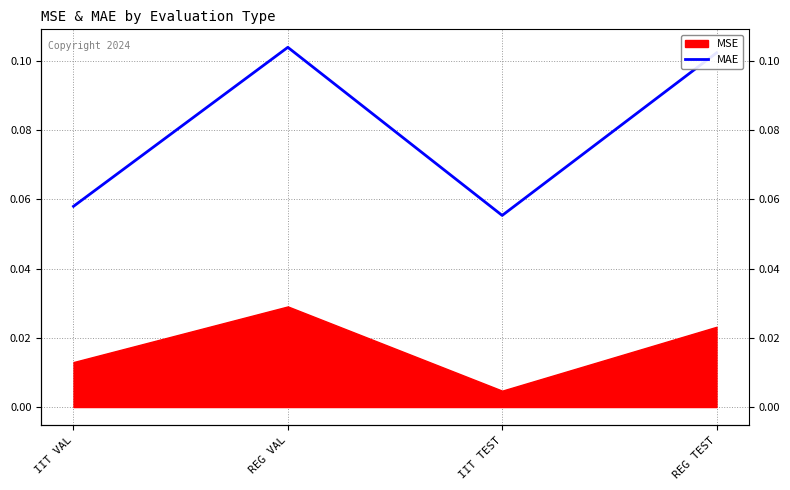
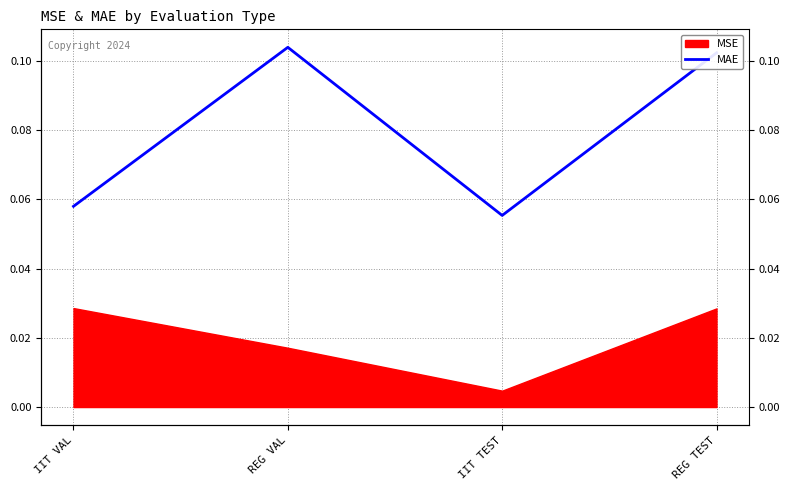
  {
    "MSE": {
-     "IIT VAL": 0.013,
-     "REG VAL": 0.029,
+     "IIT VAL": 0.029,
+     "REG VAL": 0.017,
      "IIT TEST": 0.005,
-     "REG TEST": 0.023
+     "REG TEST": 0.028
    },
    "MAE": {
      "IIT VAL": 0.058,
      "REG VAL": 0.104,
      "IIT TEST": 0.055
    }
  }
